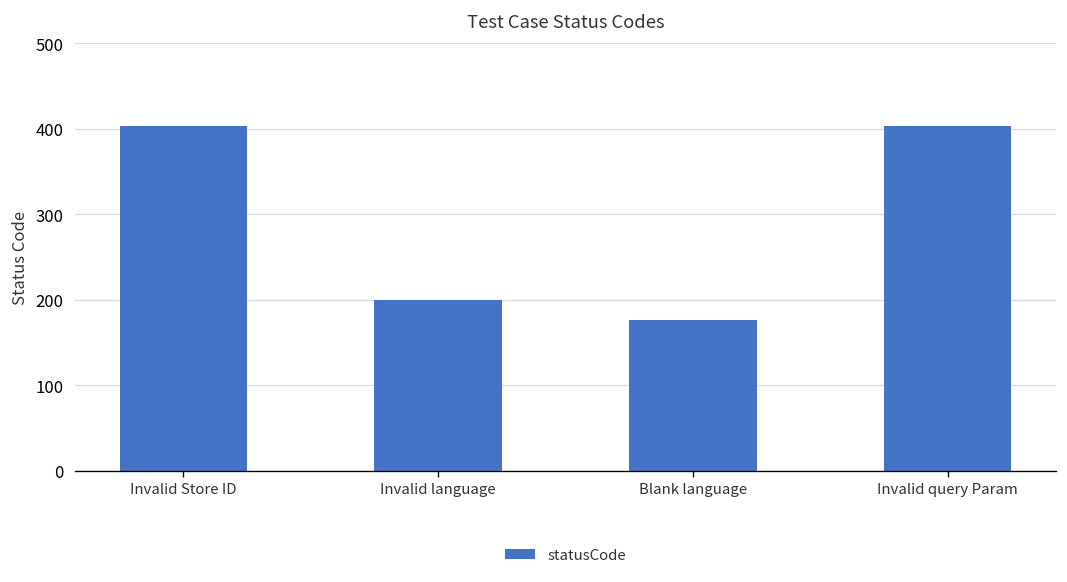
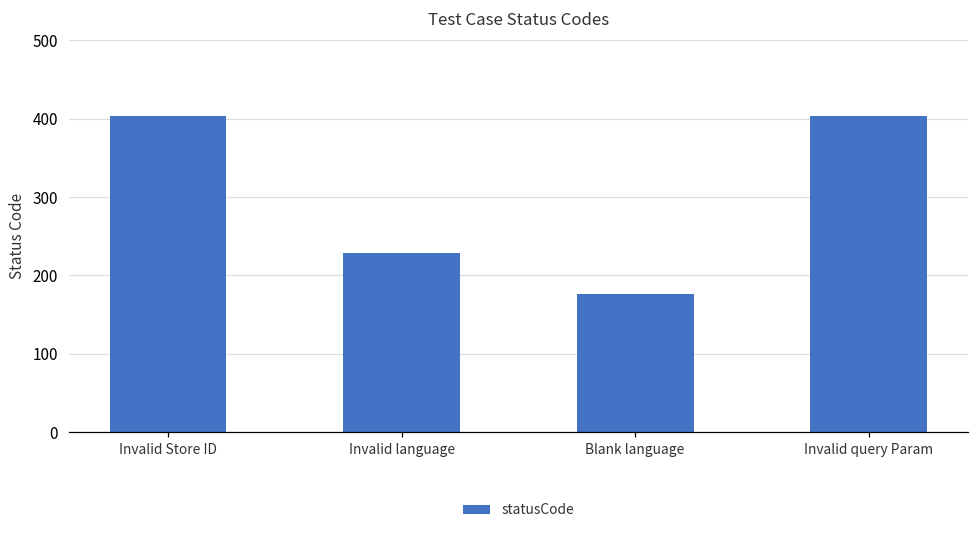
  {
    "Invalid Store ID": 400,
-   "Invalid language": 200,
+   "Invalid language": 230,
    "Blank language": 180,
    "Invalid query Param": 400
  }
